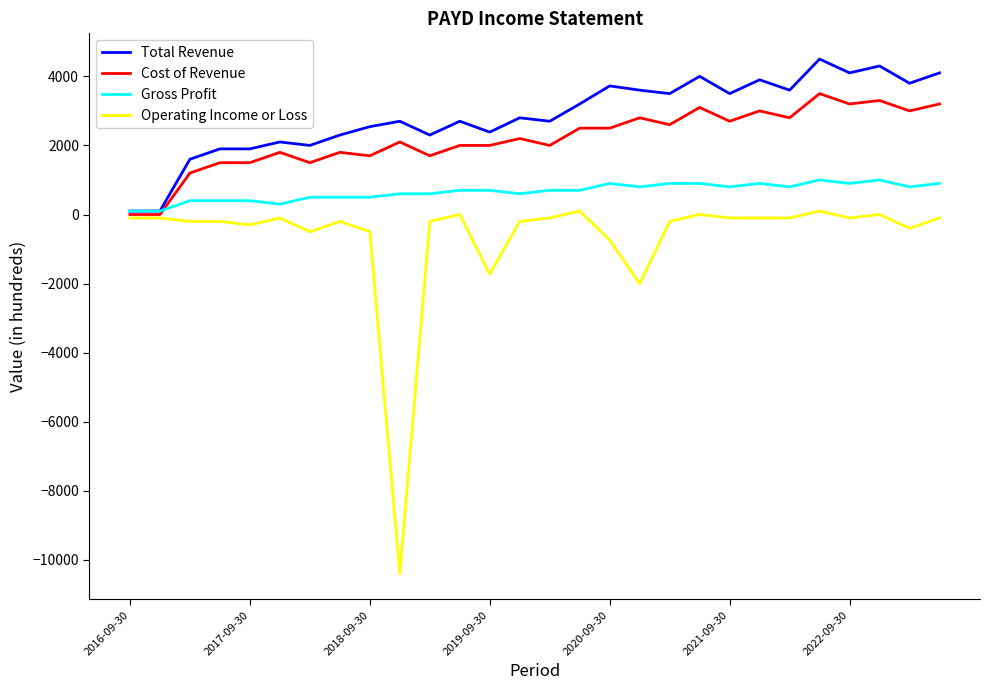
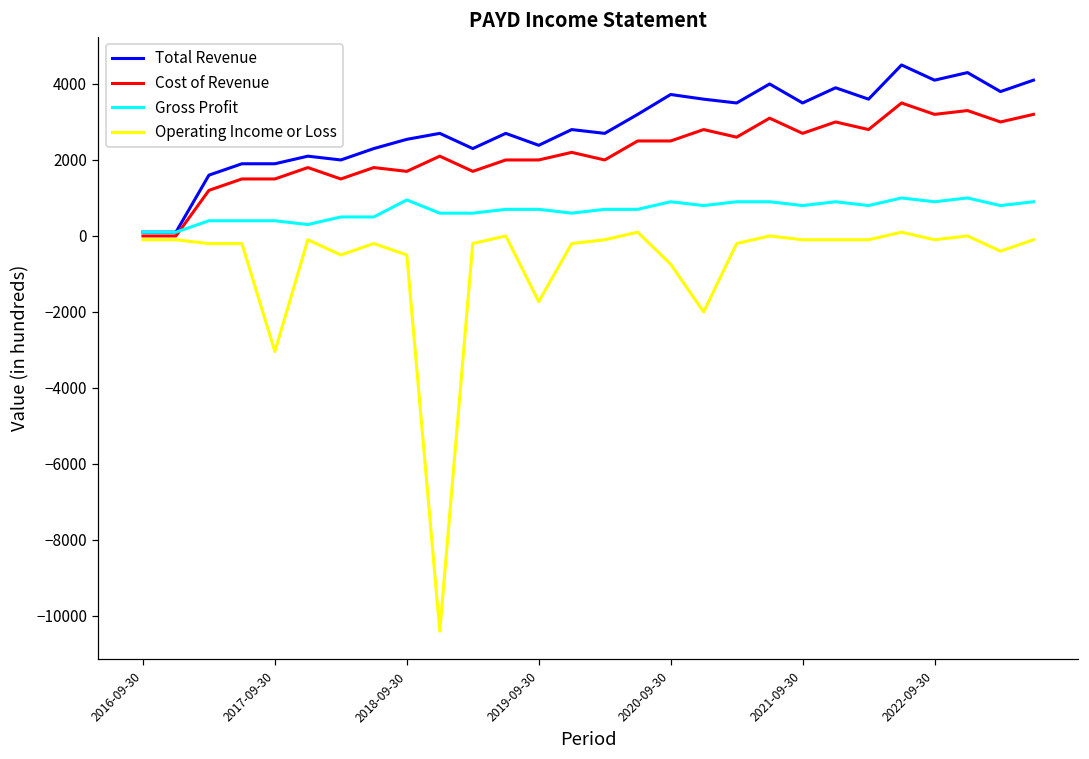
  {
    "Total Revenue": {
      "2017-09-30": 1900,
      "2018-09-30": 2500,
      "2019-09-30": 2400,
      "2020-09-30": 3700,
      "2021-09-30": 3500,
      "2022-09-30": 4100
    },
    "Cost of Revenue": {
      "2016-09-30": 0,
      "2017-09-30": 1500,
      "2018-09-30": 1700,
      "2019-09-30": 2000,
      "2020-09-30": 2500,
      "2021-09-30": 2700,
      "2022-09-30": 3200
    },
    "Gross Profit": {
      "2017-09-30": 400,
-     "2018-09-30": 500,
+     "2018-09-30": 900,
      "2019-09-30": 700,
      "2020-09-30": 900,
      "2021-09-30": 800,
      "2022-09-30": 900
    },
    "Operating Income or Loss": {
      "2016-09-30": -100,
-     "2017-09-30": -300,
+     "2017-09-30": -3000,
      "2018-09-30": -500,
      "2019-09-30": -1700,
      "2020-09-30": -700,
      "2021-09-30": -100,
      "2022-09-30": -100
    }
  }
